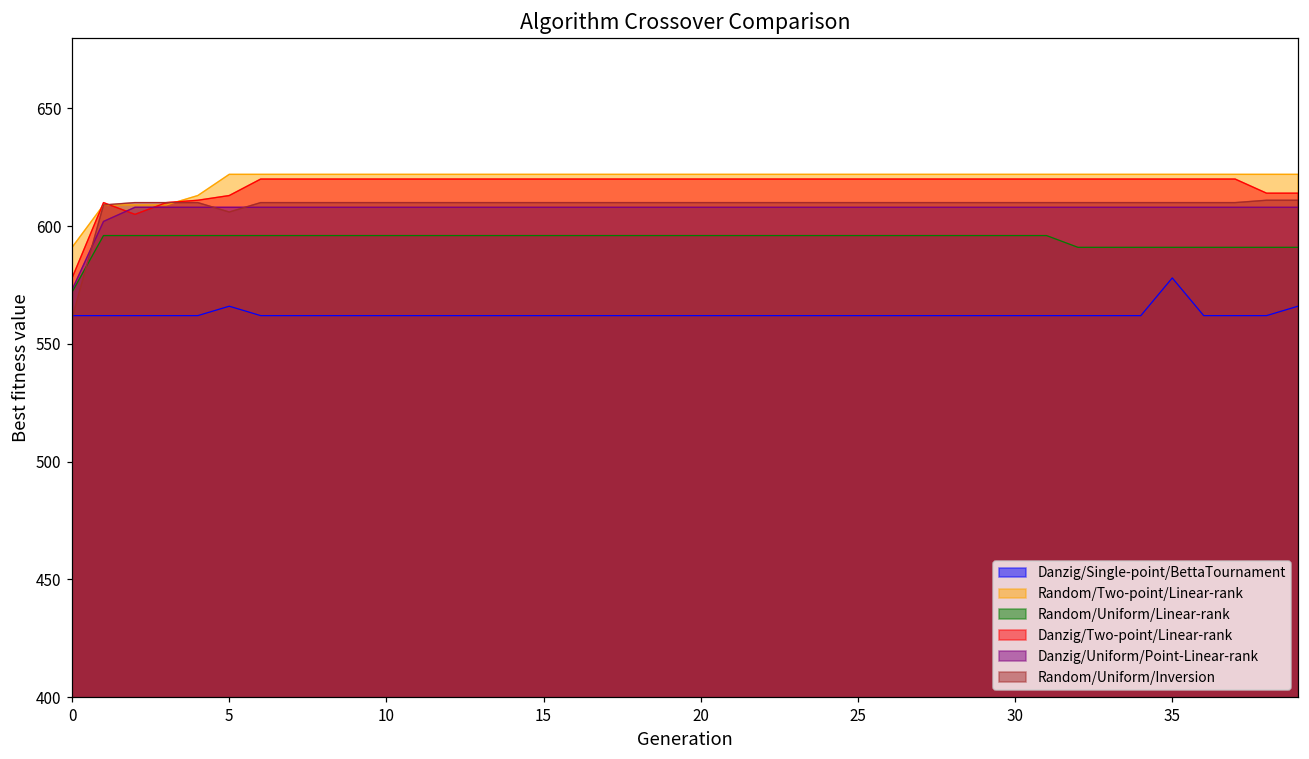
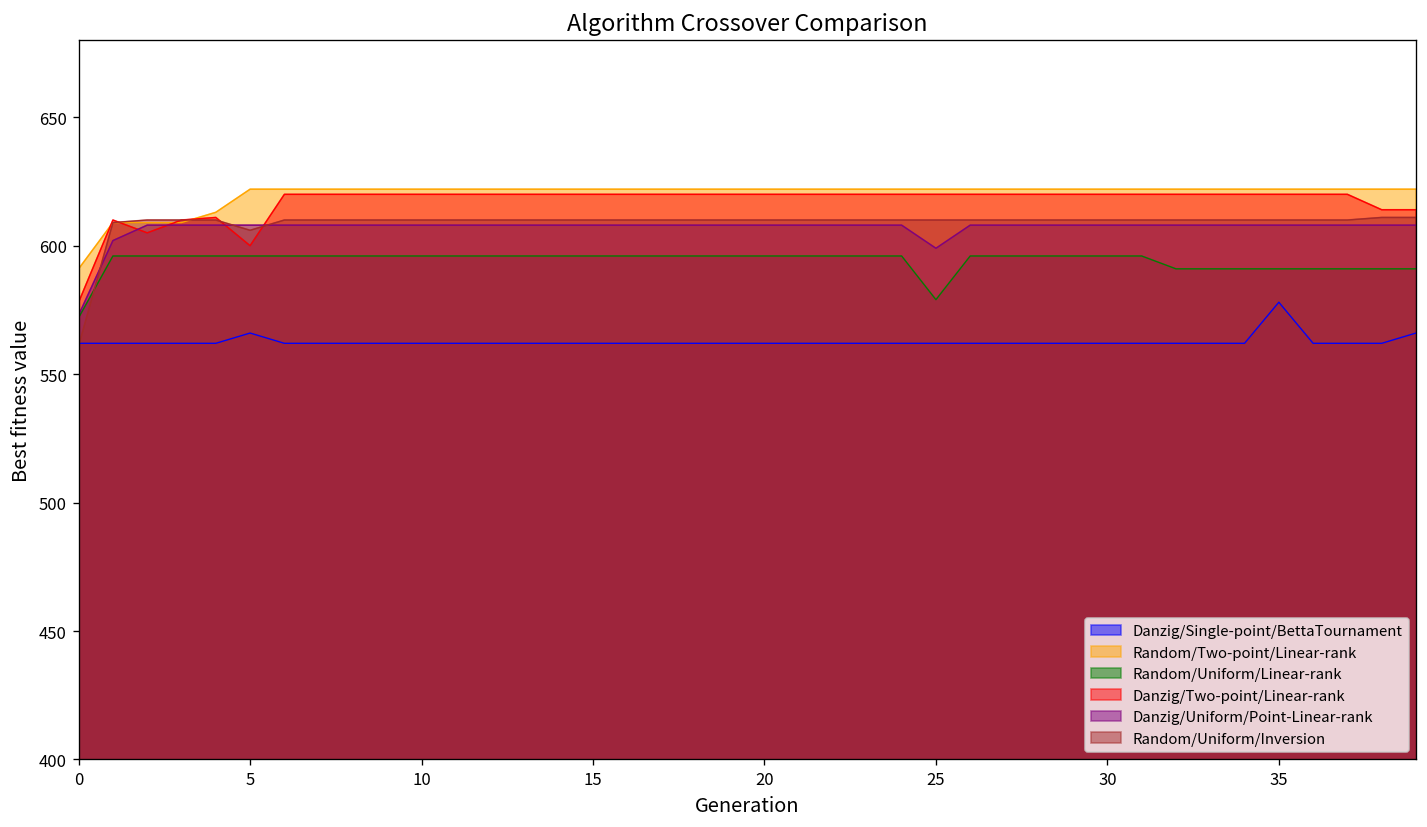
  {
    "Danzig/Single-point/BettaTournament": {
      "5": 566,
      "10": 562,
      "15": 562,
      "20": 562,
      "25": 562,
      "30": 562,
      "35": 578
    },
    "Random/Two-point/Linear-rank": {
      "0": 591,
      "5": 622,
      "10": 622,
      "15": 622,
      "20": 622,
      "25": 622,
      "30": 622,
      "35": 622
    },
    "Random/Uniform/Linear-rank": {
      "5": 596,
      "10": 596,
      "15": 596,
      "20": 596,
-     "25": 596,
+     "25": 579,
      "30": 596,
      "35": 591
    },
    "Danzig/Two-point/Linear-rank": {
      "0": 578,
-     "5": 613,
+     "5": 600,
      "10": 620,
      "15": 620,
      "20": 620,
      "25": 620,
      "30": 620,
      "35": 620
    },
    "Danzig/Uniform/Point-Linear-rank": {
      "5": 608,
      "10": 608,
      "15": 608,
      "20": 608,
-     "25": 608,
+     "25": 599,
      "30": 608,
      "35": 608
    },
    "Random/Uniform/Inversion": {
      "5": 606,
      "10": 610,
      "15": 610,
      "20": 610,
      "25": 610,
      "30": 610,
      "35": 610
    }
  }
